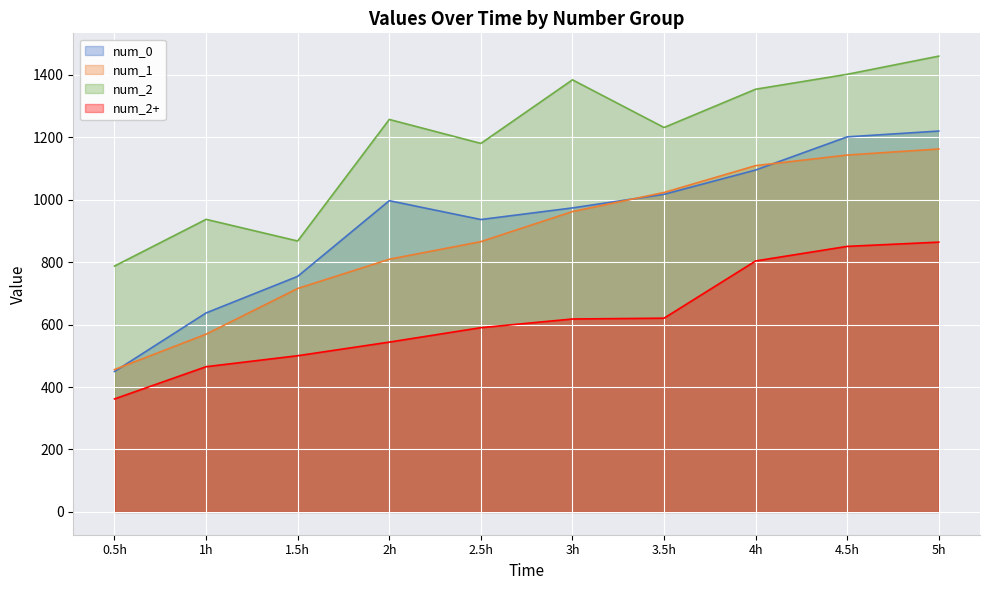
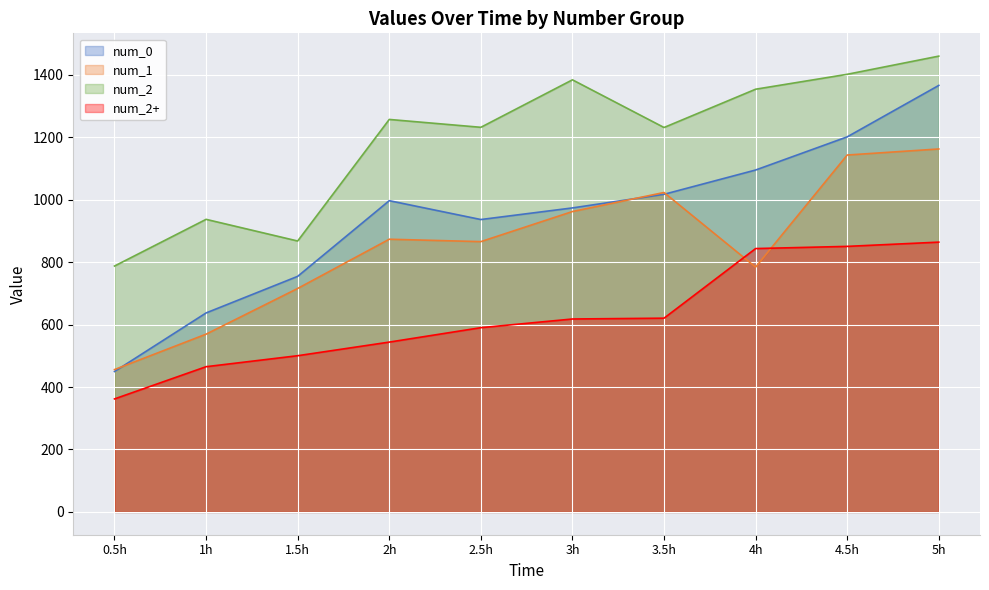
  {
    "num_0": {
      "1h": 640,
      "1.5h": 750,
      "2h": 1000,
      "2.5h": 940,
      "3h": 970,
      "4h": 1100,
      "4.5h": 1200,
-     "5h": 1220
+     "5h": 1370
    },
    "num_1": {
      "1h": 570,
      "1.5h": 720,
-     "2h": 810,
+     "2h": 870,
      "2.5h": 870,
      "3h": 960,
-     "4h": 1110,
+     "4h": 780,
      "4.5h": 1140,
      "5h": 1160
    },
    "num_2": {
      "0.5h": 790,
      "1h": 940,
      "1.5h": 870,
      "2h": 1260,
-     "2.5h": 1180,
+     "2.5h": 1230,
      "3h": 1380,
      "3.5h": 1230,
      "4h": 1350,
      "4.5h": 1400,
      "5h": 1460
    },
    "num_2+": {
      "0.5h": 360,
      "1h": 470,
      "1.5h": 500,
      "2h": 540,
      "2.5h": 590,
      "3h": 620,
      "3.5h": 620,
-     "4h": 800,
+     "4h": 840,
      "4.5h": 850,
      "5h": 860
    }
  }
